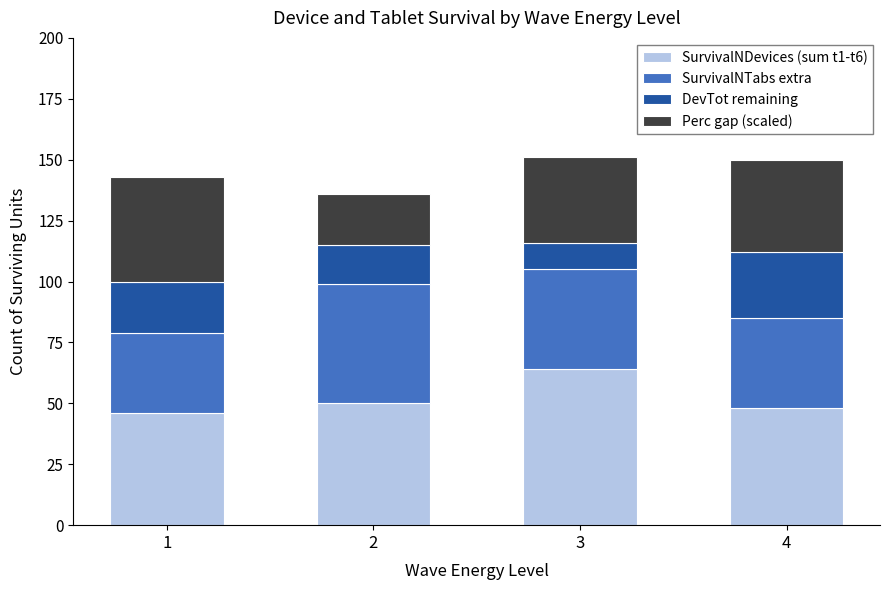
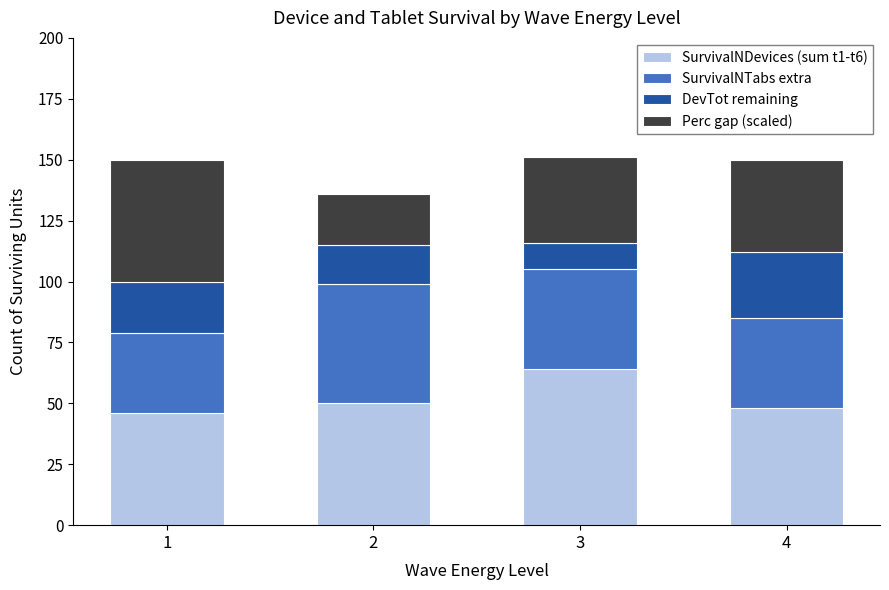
  {
    "SurvivalNDevices (sum t1-t6)": {
      "1": 46,
      "2": 50,
      "3": 64,
      "4": 48
    },
    "Perc gap (scaled)": {
-     "1": 43,
+     "1": 50,
      "2": 21,
      "3": 35,
      "4": 38
    }
  }
